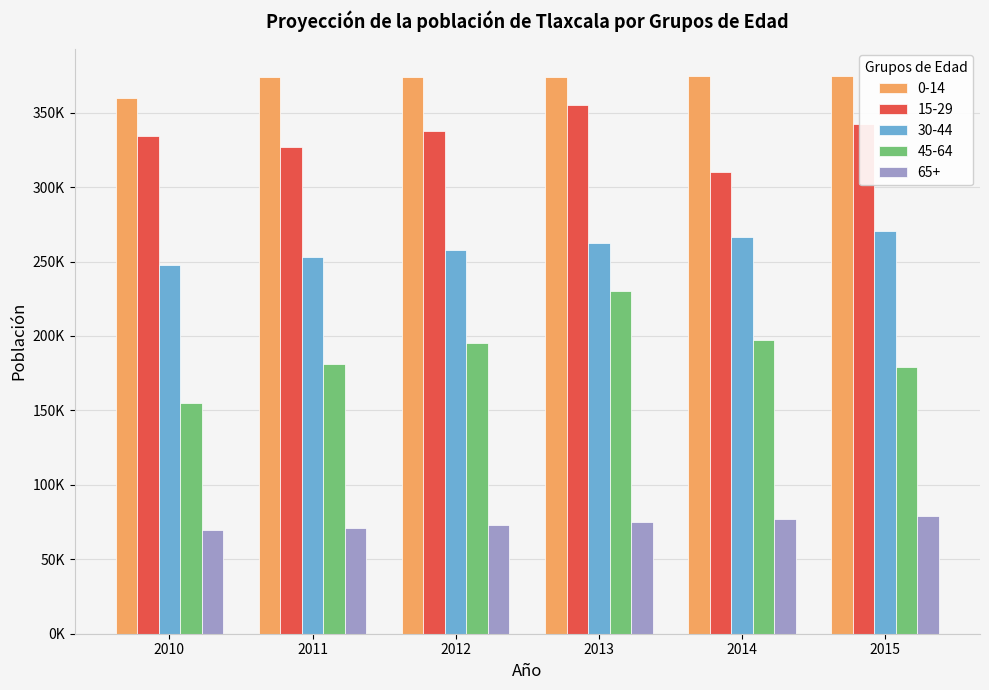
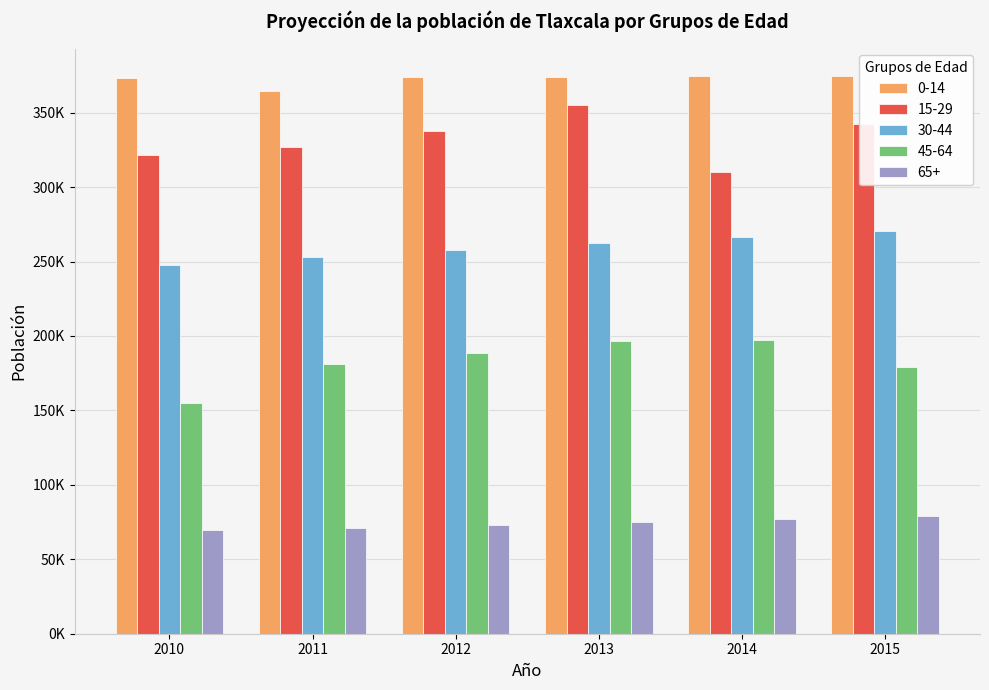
  {
    "0-14": {
-     "2010": 360000,
-     "2011": 374000,
+     "2010": 373000,
+     "2011": 364000,
      "2012": 374000,
      "2013": 374000,
      "2014": 374000,
      "2015": 374000
    },
    "15-29": {
-     "2010": 334000,
+     "2010": 321000,
      "2011": 327000,
      "2012": 338000,
      "2013": 355000,
      "2014": 310000
    },
    "45-64": {
      "2010": 155000,
      "2011": 181000,
-     "2012": 196000,
-     "2013": 230000,
+     "2012": 189000,
+     "2013": 196000,
      "2014": 197000,
      "2015": 179000
    }
  }
